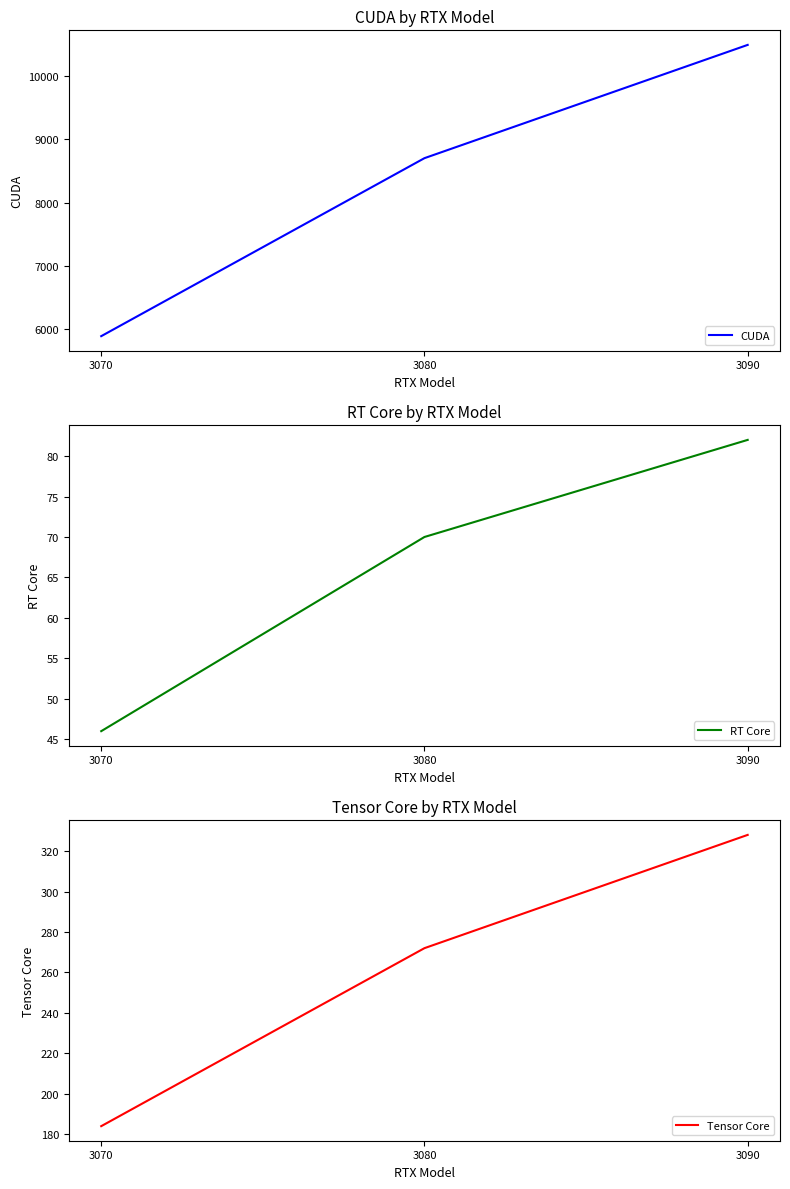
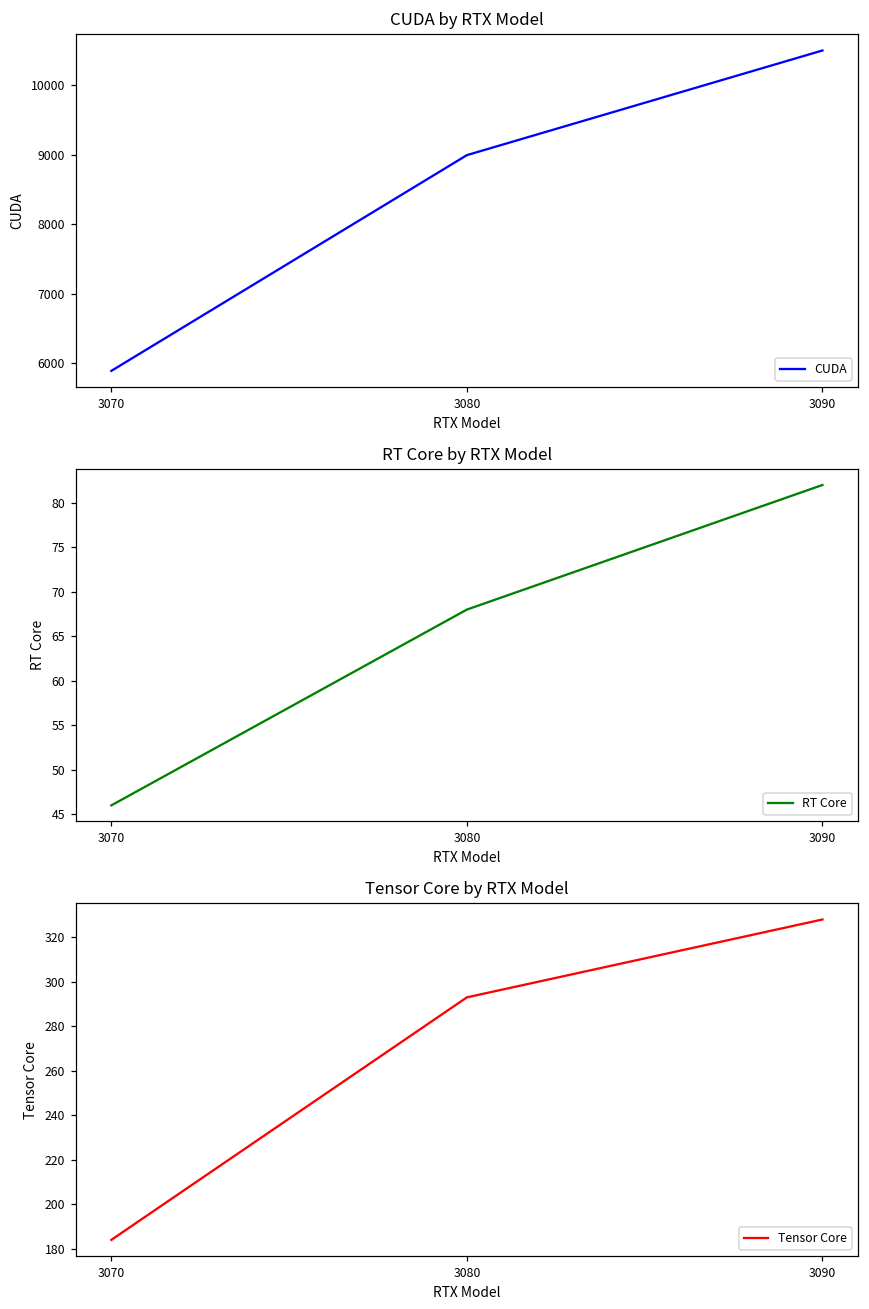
  {
    "CUDA by RTX Model": {
      "3070": 5900,
-     "3080": 8700,
+     "3080": 9000,
      "3090": 10500
    },
    "RT Core by RTX Model": {
      "3070": 46,
-     "3080": 70,
+     "3080": 68,
      "3090": 82
    },
    "Tensor Core by RTX Model": {
      "3070": 184,
-     "3080": 272,
+     "3080": 293,
      "3090": 328
    }
  }
